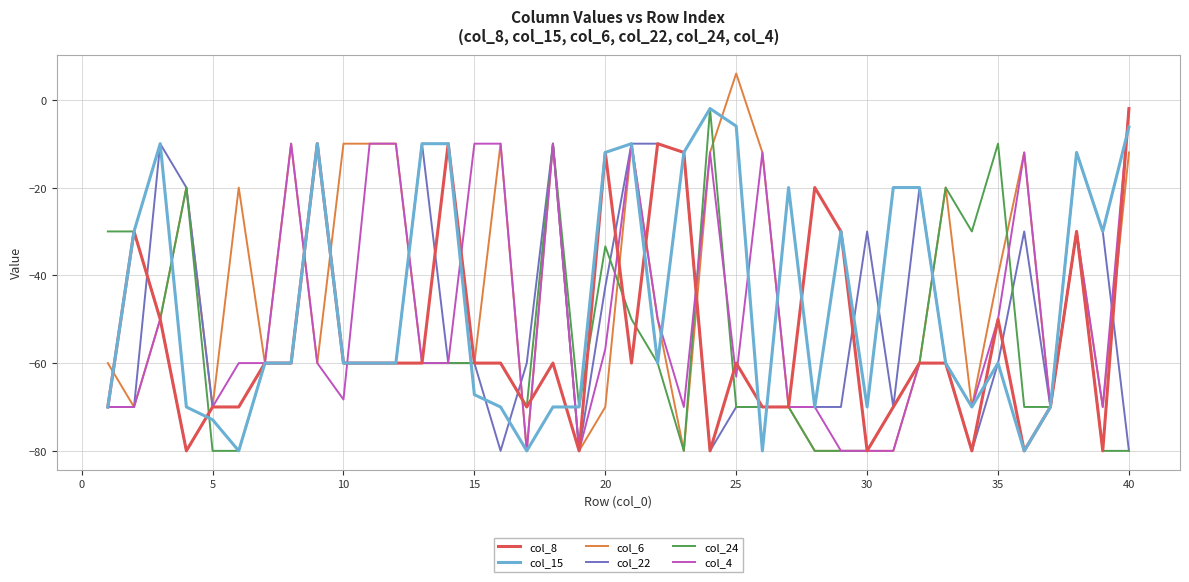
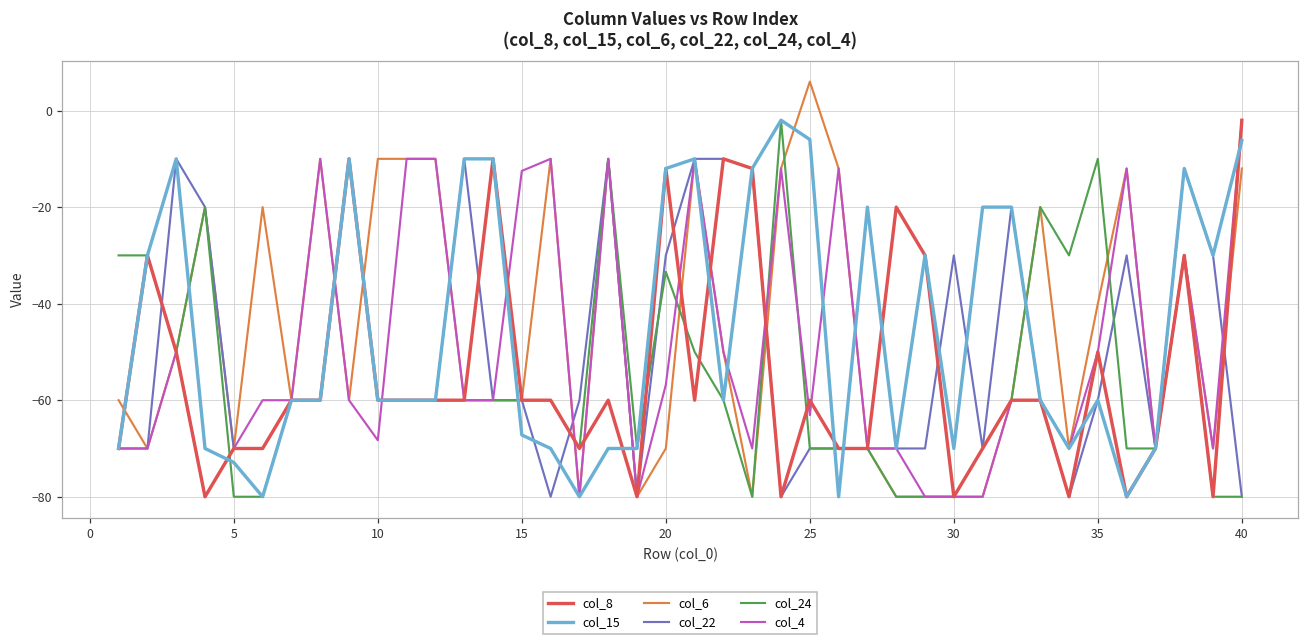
  {
    "col_15": {
      "5": -73,
      "15": -67,
      "25": -6,
      "30": -70,
      "40": -6
    },
    "col_22": {
-     "20": -43,
+     "20": -30,
      "30": -30
    },
    "col_24": {
      "5": -80,
      "20": -33,
      "35": -10
    },
    "col_4": {
      "10": -68,
-     "15": -10,
+     "15": -13,
      "20": -57,
      "25": -63
    }
  }
